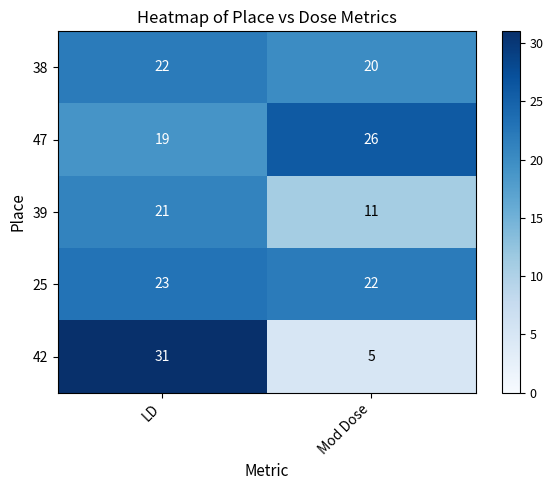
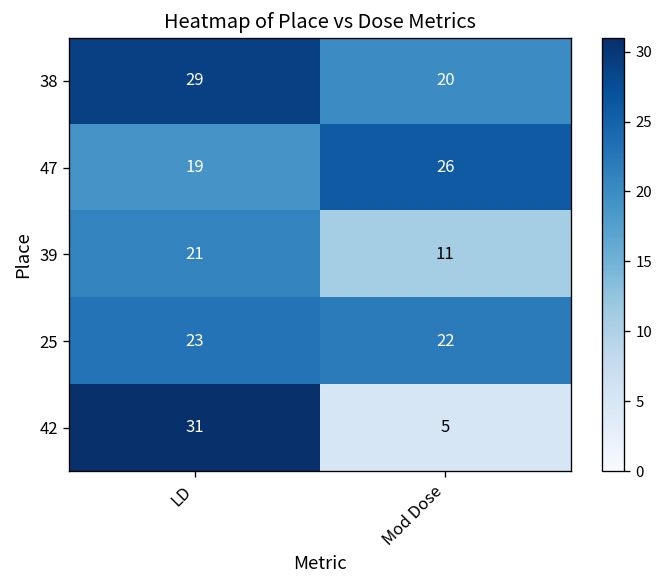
  {
    "38": {
-     "LD": 22,
+     "LD": 29,
      "Mod Dose": 20
    },
    "47": {
      "LD": 19,
      "Mod Dose": 26
    },
    "39": {
      "LD": 21,
      "Mod Dose": 11
    },
    "25": {
      "LD": 23,
      "Mod Dose": 22
    },
    "42": {
      "LD": 31,
      "Mod Dose": 5
    }
  }
